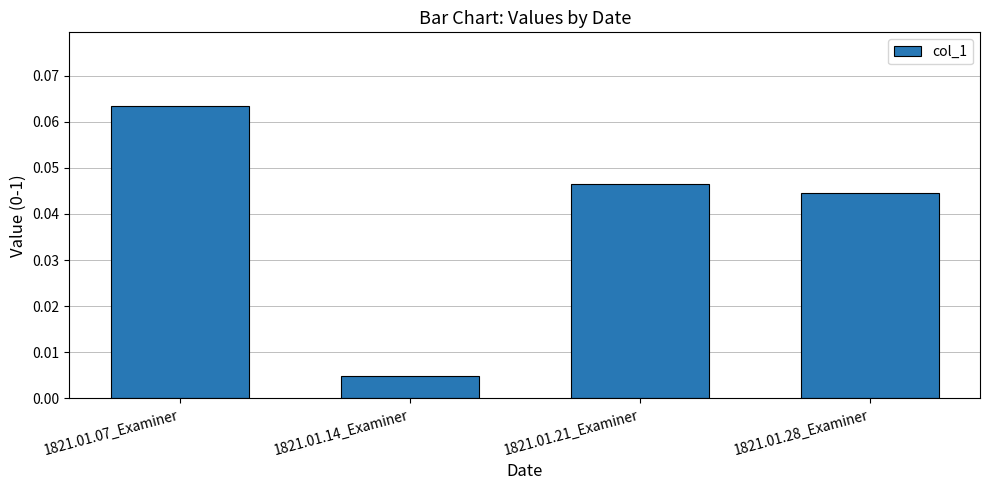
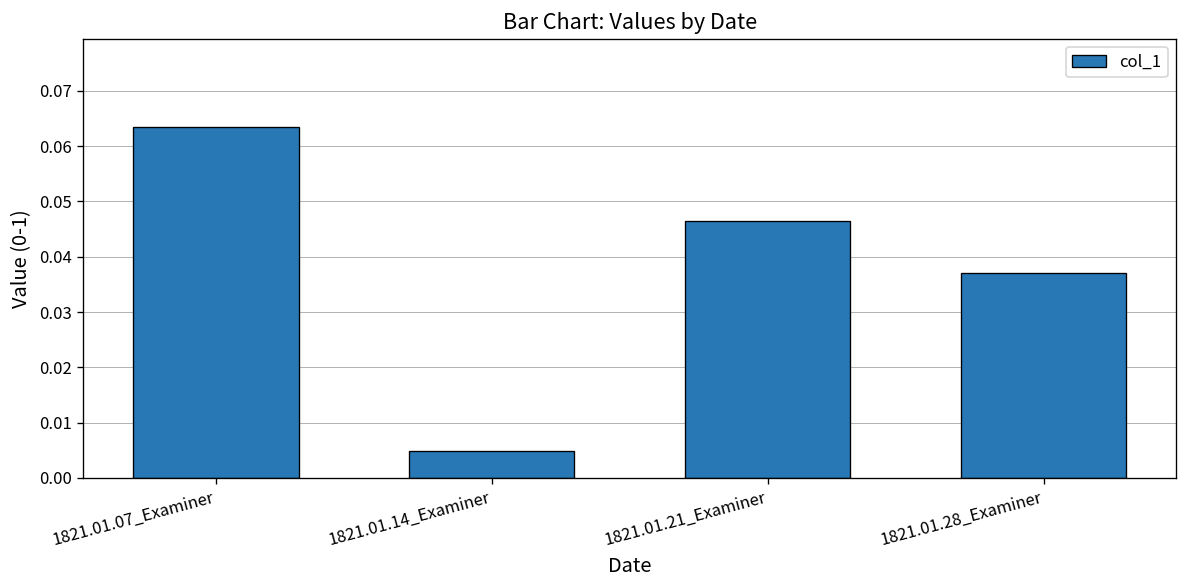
  {
    "1821.01.07_Examiner": 0.064,
    "1821.01.14_Examiner": 0.005,
    "1821.01.21_Examiner": 0.046,
-   "1821.01.28_Examiner": 0.044
+   "1821.01.28_Examiner": 0.037
  }
